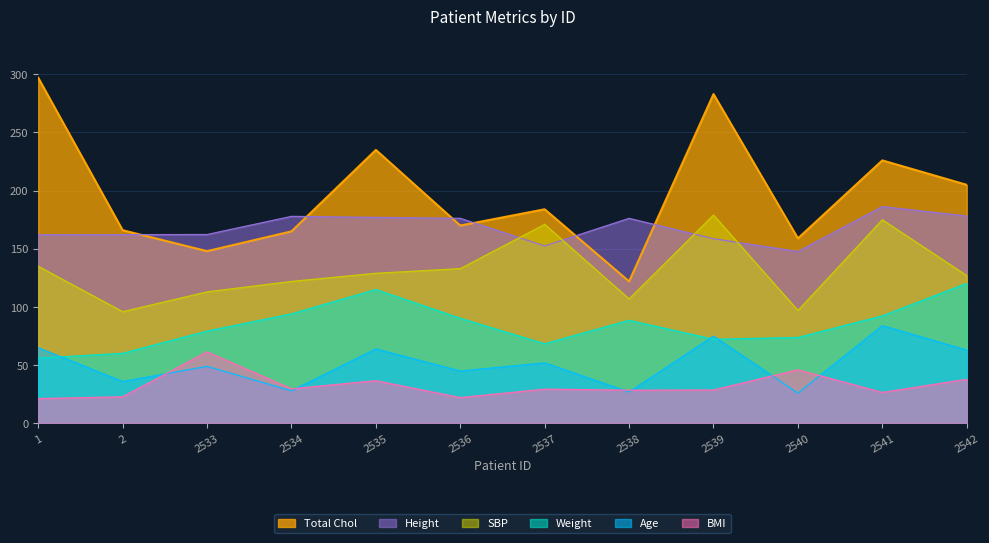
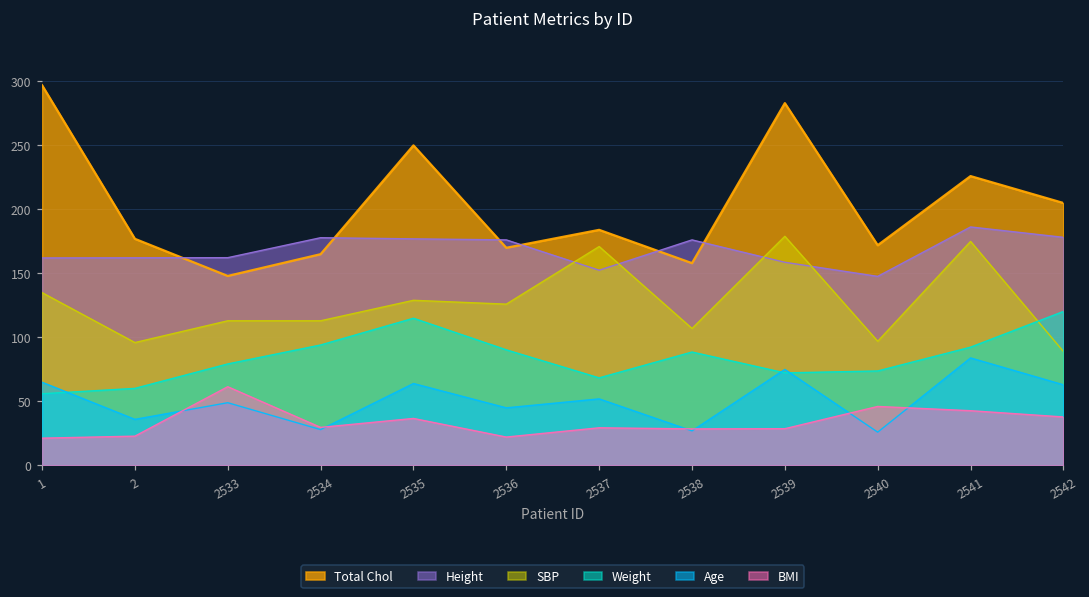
  {
    "Total Chol": {
      "1": 297,
-     "2": 166,
+     "2": 177,
      "2533": 148,
      "2534": 165,
-     "2535": 235,
+     "2535": 250,
      "2536": 170,
      "2537": 184,
-     "2538": 122,
+     "2538": 158,
      "2539": 283,
-     "2540": 159,
+     "2540": 172,
      "2541": 226,
      "2542": 205
    },
    "Height": {
      "1": 162,
      "2": 162,
      "2533": 162,
      "2534": 178,
      "2535": 177,
      "2536": 176,
      "2537": 153,
      "2538": 176,
      "2539": 159,
      "2540": 148,
      "2541": 186,
      "2542": 178
    },
    "SBP": {
      "1": 135,
      "2": 96,
      "2533": 113,
-     "2534": 122,
+     "2534": 113,
      "2535": 129,
-     "2536": 133,
+     "2536": 126,
      "2537": 171,
      "2538": 107,
      "2539": 179,
      "2540": 97,
      "2541": 175,
-     "2542": 127
+     "2542": 89
    },
    "BMI": {
      "1": 21,
      "2": 23,
      "2533": 62,
      "2535": 37,
      "2536": 22,
      "2537": 29,
      "2539": 29,
      "2540": 46,
-     "2541": 27,
+     "2541": 43,
      "2542": 38
    }
  }
